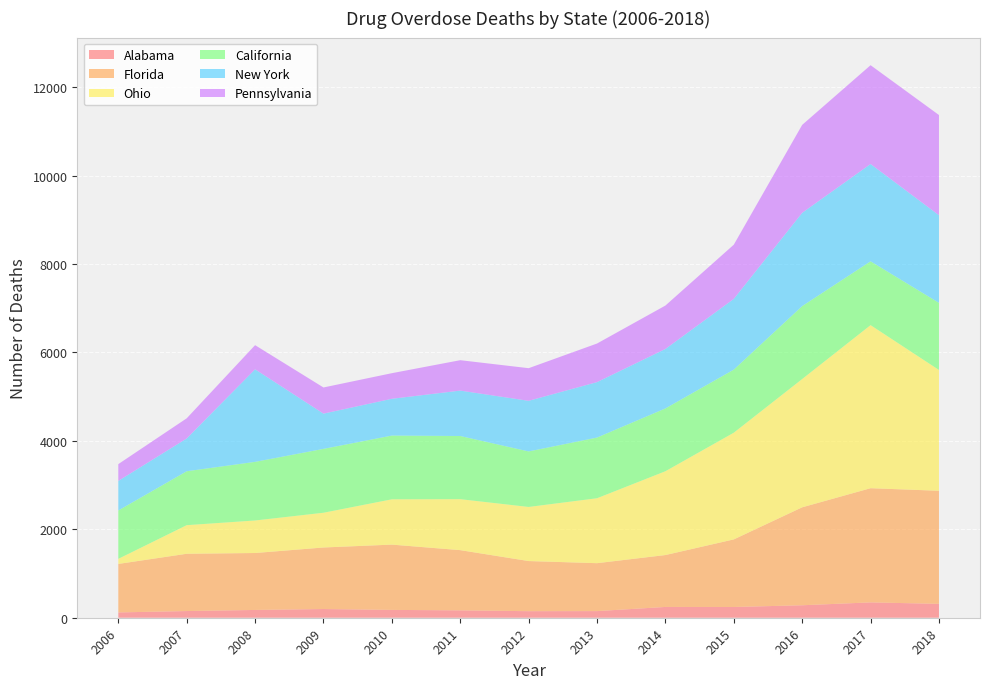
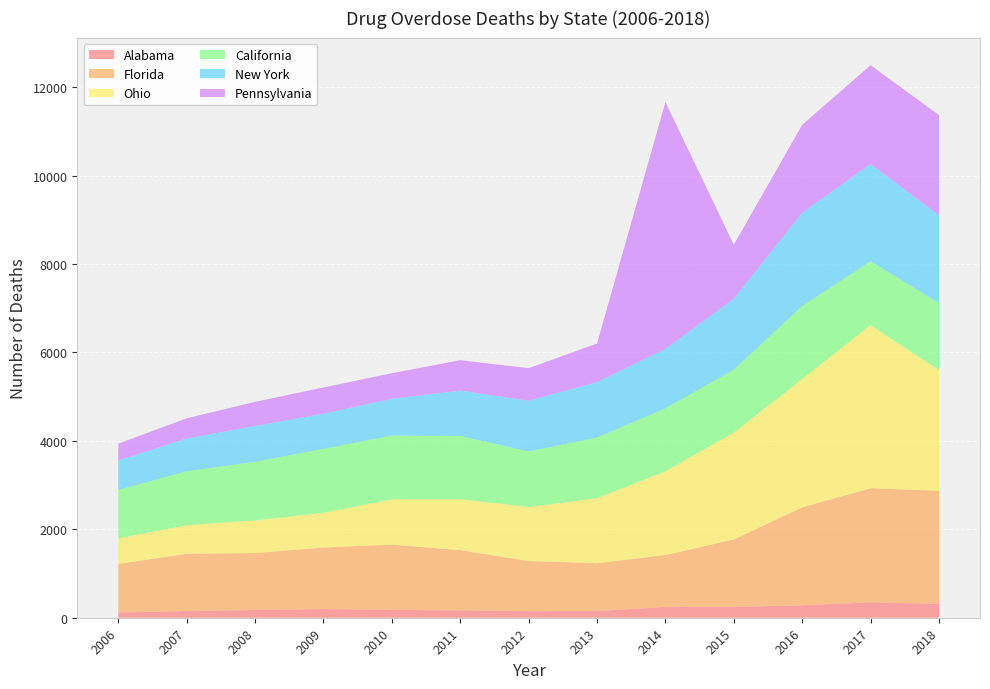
  {
    "Ohio": {
-     "2006": 100,
+     "2006": 600,
      "2007": 600,
      "2008": 700,
      "2009": 800,
      "2010": 1000,
      "2011": 1200,
      "2012": 1200,
      "2013": 1500,
      "2014": 1900,
      "2015": 2400,
      "2016": 2900,
      "2017": 3700,
      "2018": 2700
    },
    "California": {
      "2006": 1100,
      "2007": 1200,
      "2008": 1300,
      "2009": 1400,
      "2010": 1400,
      "2011": 1400,
      "2012": 1300,
      "2013": 1400,
      "2014": 1400,
      "2015": 1400,
      "2016": 1700,
      "2017": 1400,
      "2018": 1500
    },
    "New York": {
      "2006": 700,
      "2007": 700,
-     "2008": 2100,
+     "2008": 800,
      "2009": 800,
      "2010": 800,
      "2011": 1000,
      "2012": 1100,
      "2013": 1300,
      "2014": 1300,
      "2015": 1600,
      "2016": 2100,
      "2017": 2200,
      "2018": 2000
    },
    "Pennsylvania": {
      "2006": 400,
      "2007": 500,
      "2008": 500,
      "2009": 600,
      "2010": 600,
      "2011": 700,
      "2012": 700,
      "2013": 900,
-     "2014": 1000,
+     "2014": 5600,
      "2015": 1200,
      "2016": 2000,
      "2017": 2200,
      "2018": 2300
    }
  }
